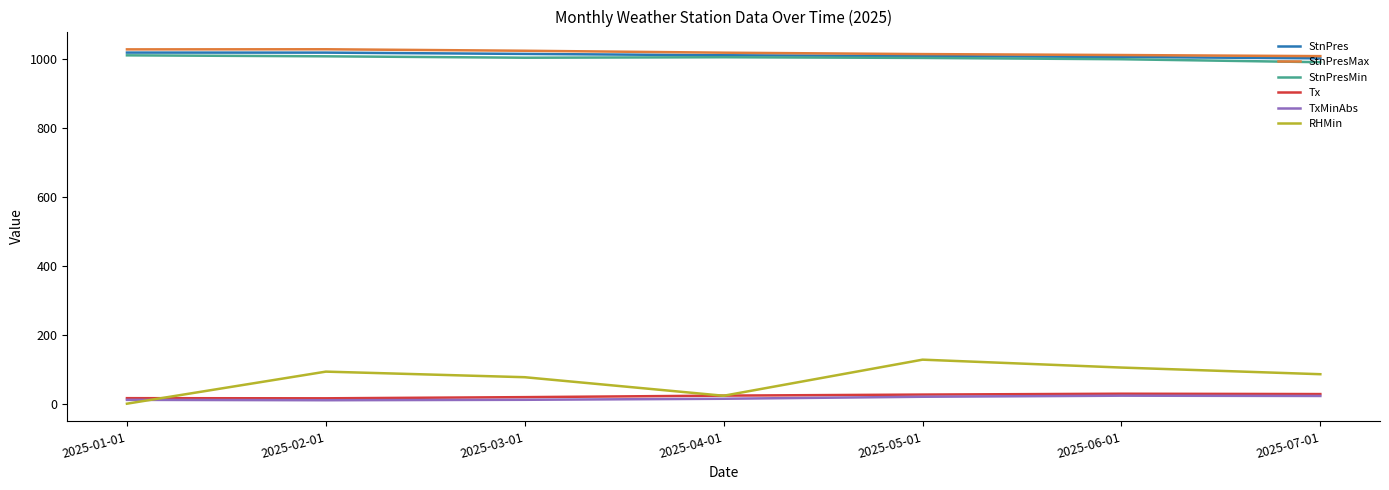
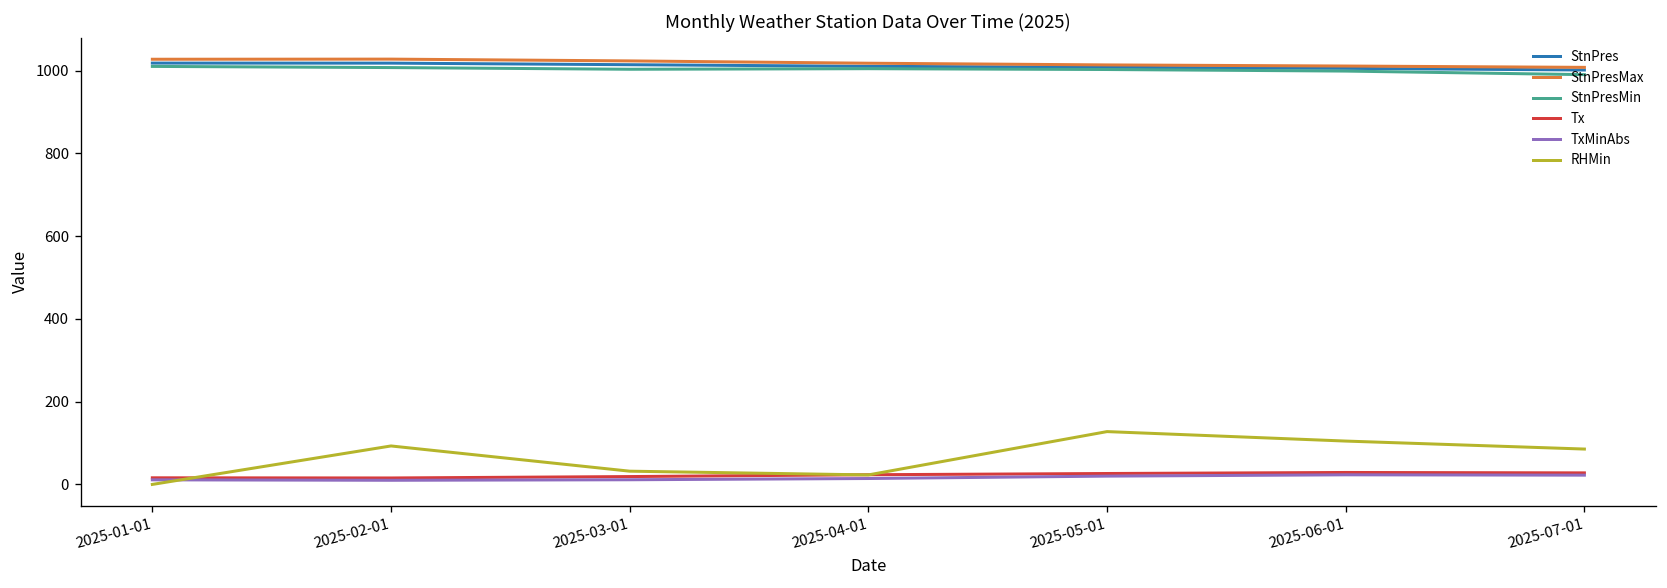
  {
    "StnPres": {
      "2025-01-01": 1020,
      "2025-02-01": 1020,
      "2025-03-01": 1010
    },
    "StnPresMax": {
      "2025-01-01": 1030,
      "2025-02-01": 1030,
      "2025-03-01": 1020,
      "2025-04-01": 1020
    },
    "StnPresMin": {
      "2025-01-01": 1010,
      "2025-02-01": 1010,
      "2025-03-01": 1000,
      "2025-07-01": 990
    },
    "Tx": {
      "2025-03-01": 20
    },
    "TxMinAbs": {
      "2025-03-01": 10,
      "2025-04-01": 10
    },
    "RHMin": {
      "2025-01-01": 0,
      "2025-02-01": 90,
-     "2025-03-01": 80,
+     "2025-03-01": 30,
      "2025-05-01": 130,
      "2025-06-01": 100,
      "2025-07-01": 90
    }
  }
